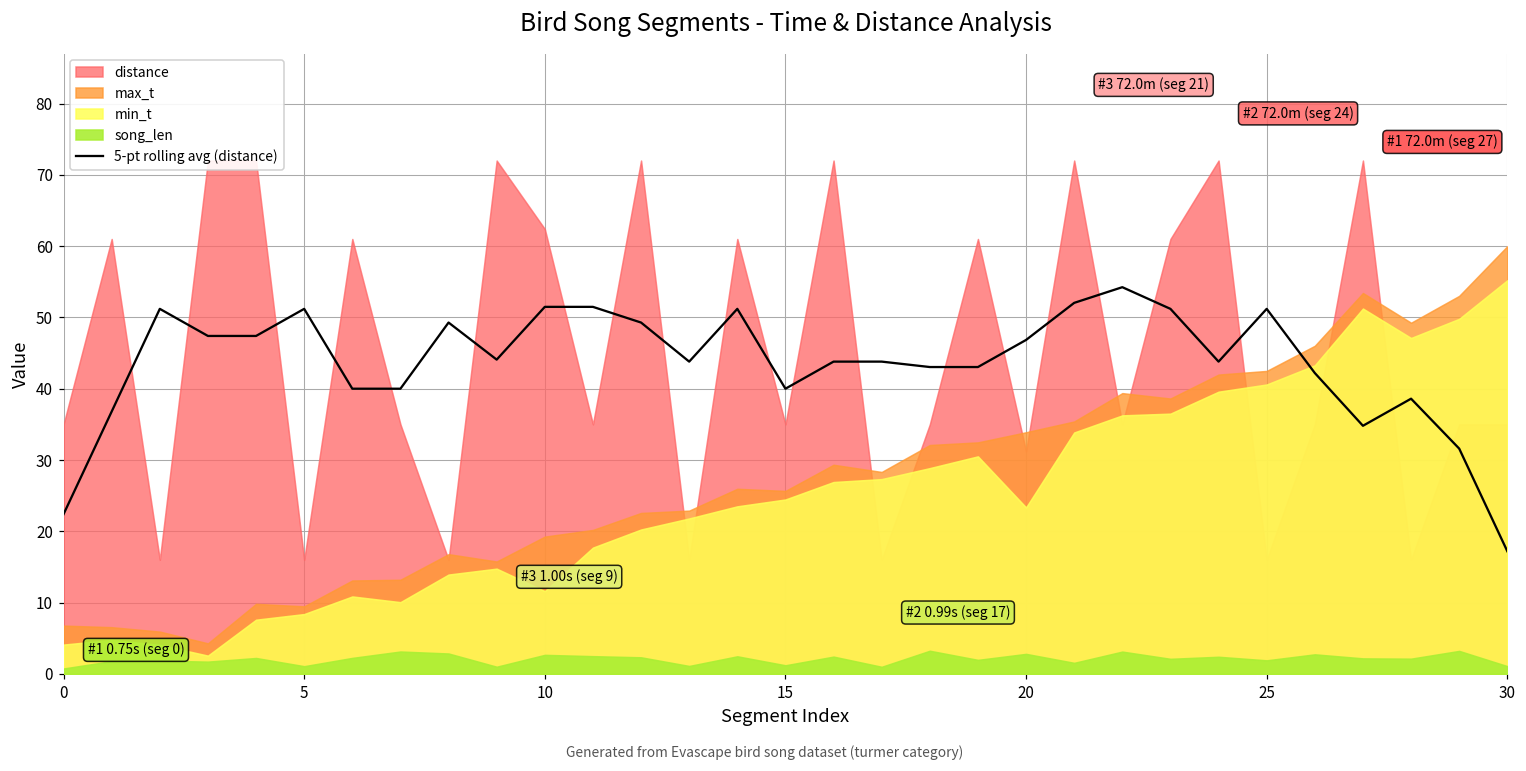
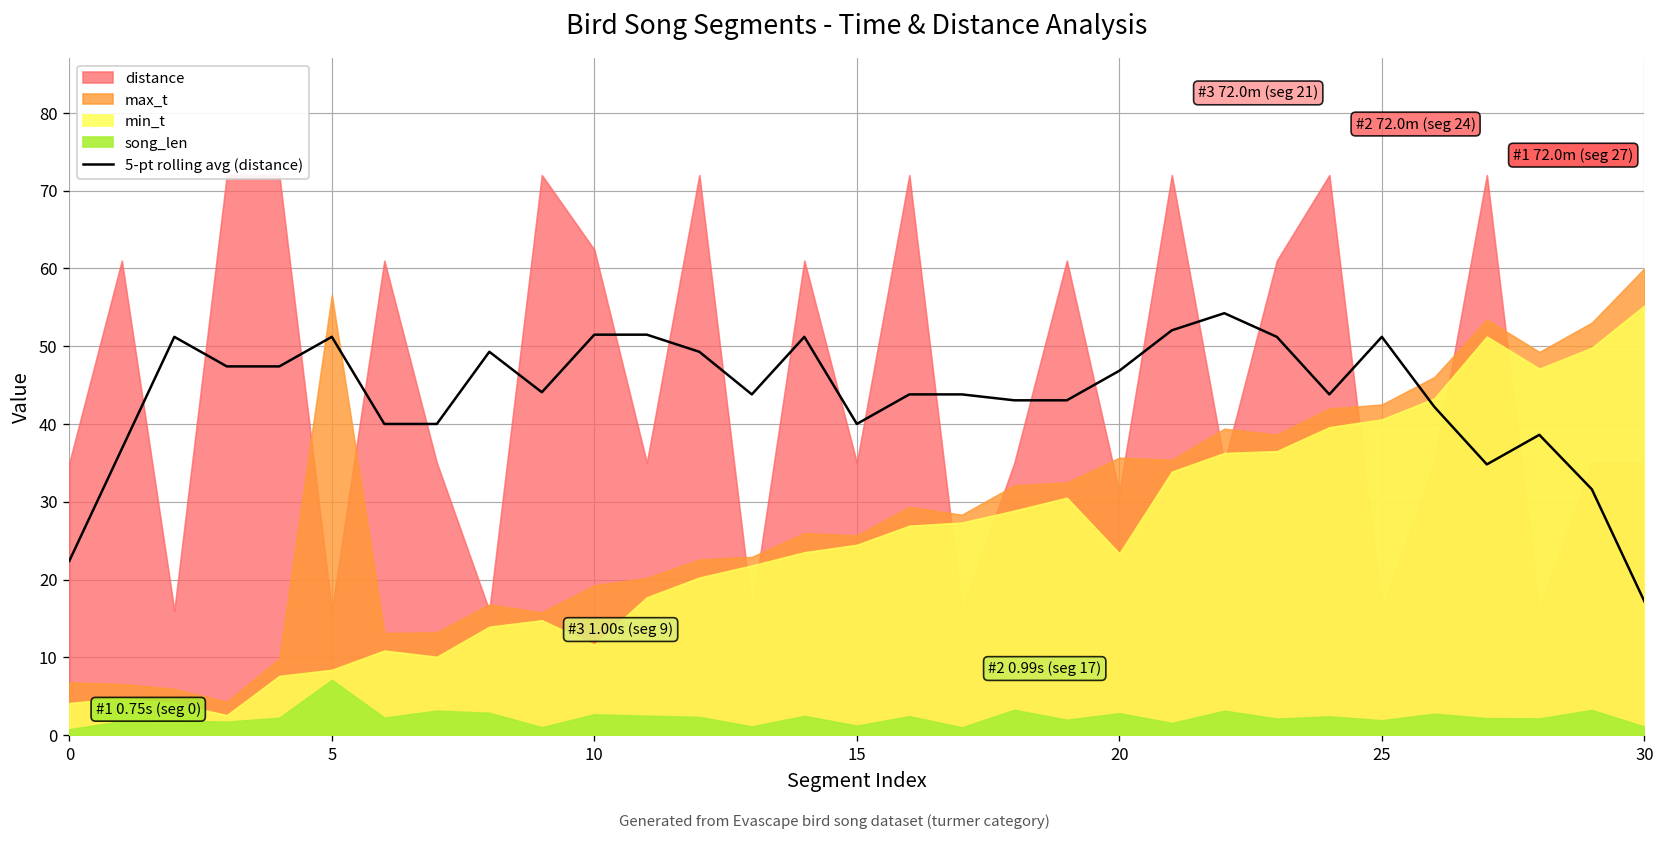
  {
    "5-pt rolling avg (distance)": {
      "0": 22,
      "5": 51,
      "10": 51,
      "15": 40,
      "20": 47,
      "25": 51,
      "30": 17
    },
    "distance": {
      "0": 35,
      "5": 16,
      "10": 62,
      "15": 35,
      "20": 31,
      "25": 16,
      "30": 35
    },
    "max_t": {
      "0": 7,
-     "5": 9,
+     "5": 57,
      "10": 19,
      "15": 26,
-     "20": 34,
+     "20": 36,
      "25": 42,
      "30": 60
    },
    "min_t": {
      "0": 4,
      "5": 8,
      "15": 24,
      "20": 23,
      "25": 41,
      "30": 55
    },
    "song_len": {
      "0": 1,
-     "5": 1,
+     "5": 7,
      "10": 3,
      "15": 1,
      "20": 3,
      "25": 2,
      "30": 1
    }
  }
